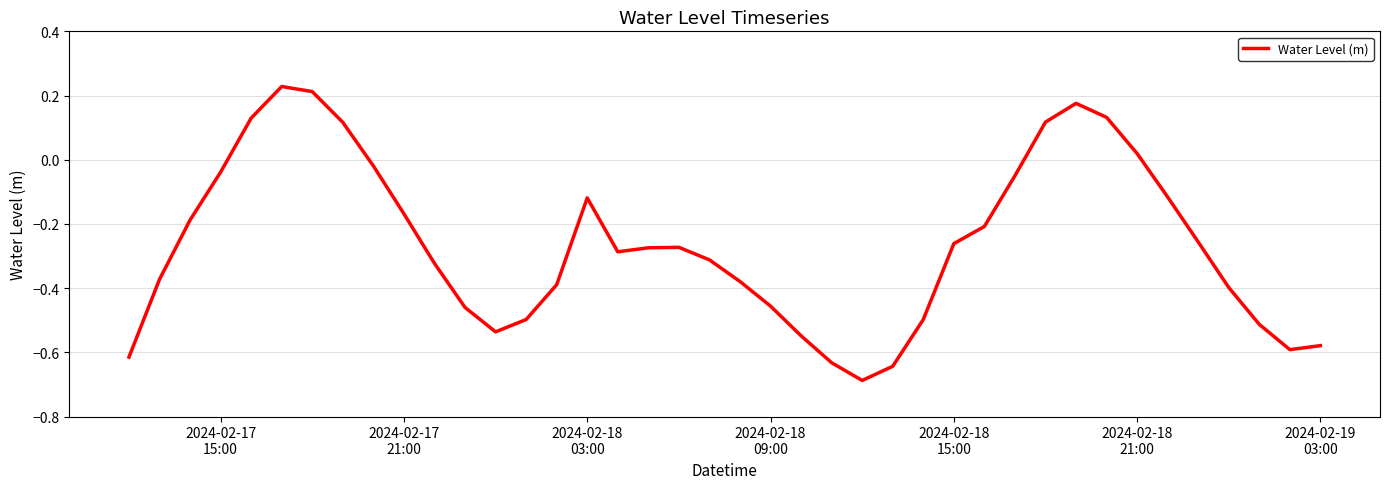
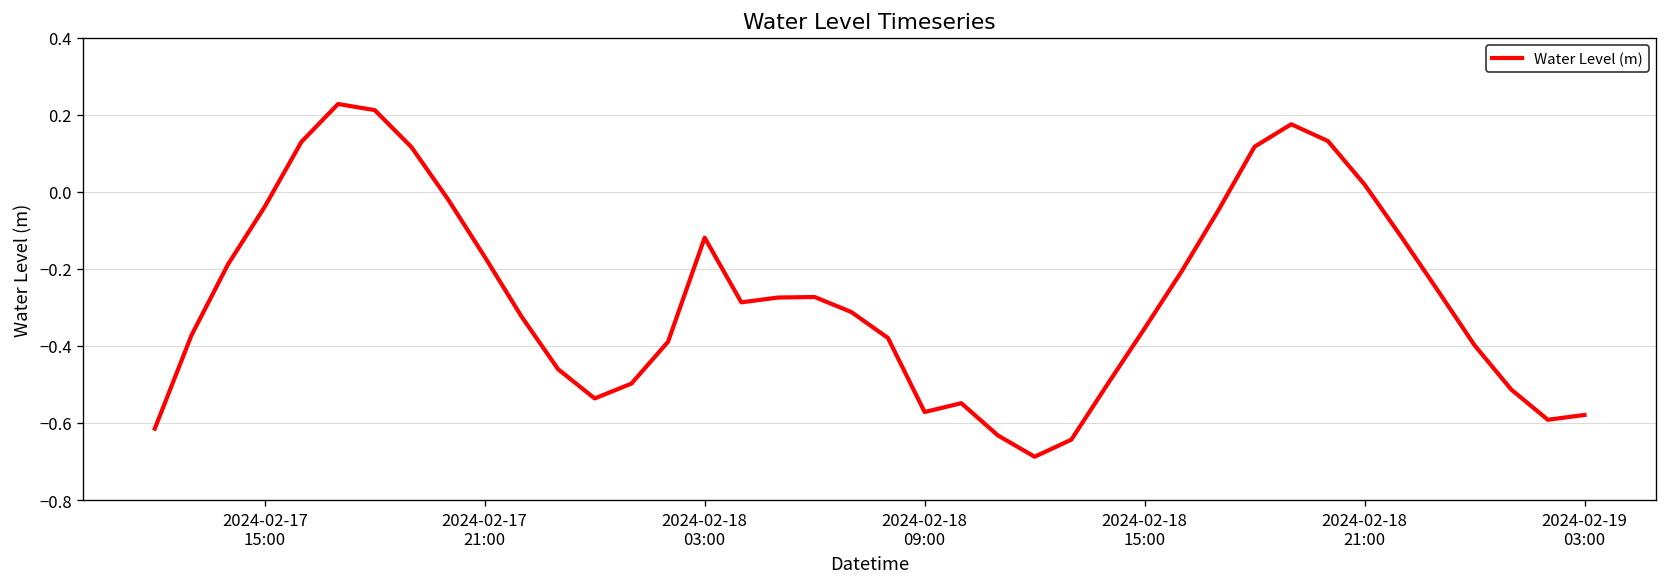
  {
    "2024-02-17 15:00": -0.04,
    "2024-02-17 21:00": -0.17,
    "2024-02-18 03:00": -0.12,
-   "2024-02-18 09:00": -0.46,
-   "2024-02-18 15:00": -0.26,
+   "2024-02-18 09:00": -0.57,
+   "2024-02-18 15:00": -0.35,
    "2024-02-18 21:00": 0.02,
    "2024-02-19 03:00": -0.58
  }
